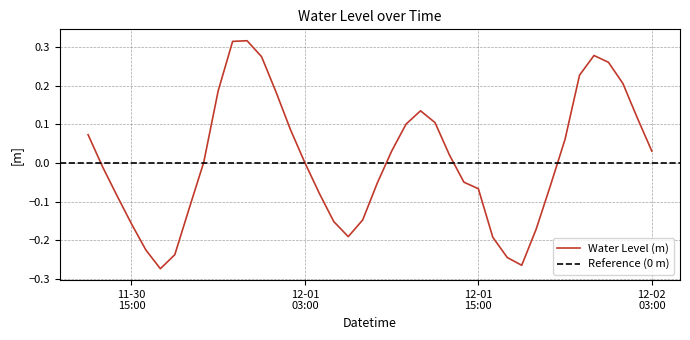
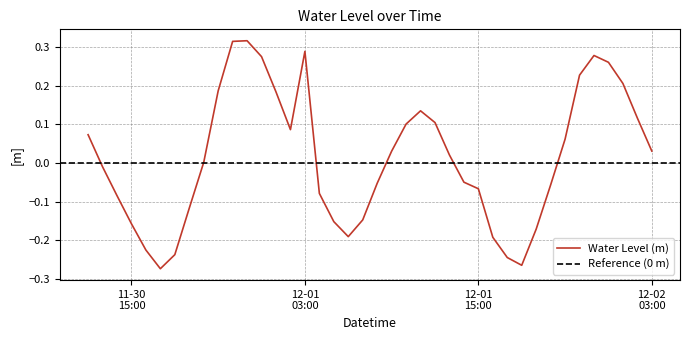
  {
    "11-30 15:00": -0.16,
-   "12-01 03:00": 0.00,
+   "12-01 03:00": 0.29,
    "12-01 15:00": -0.07,
    "12-02 03:00": 0.03
  }
